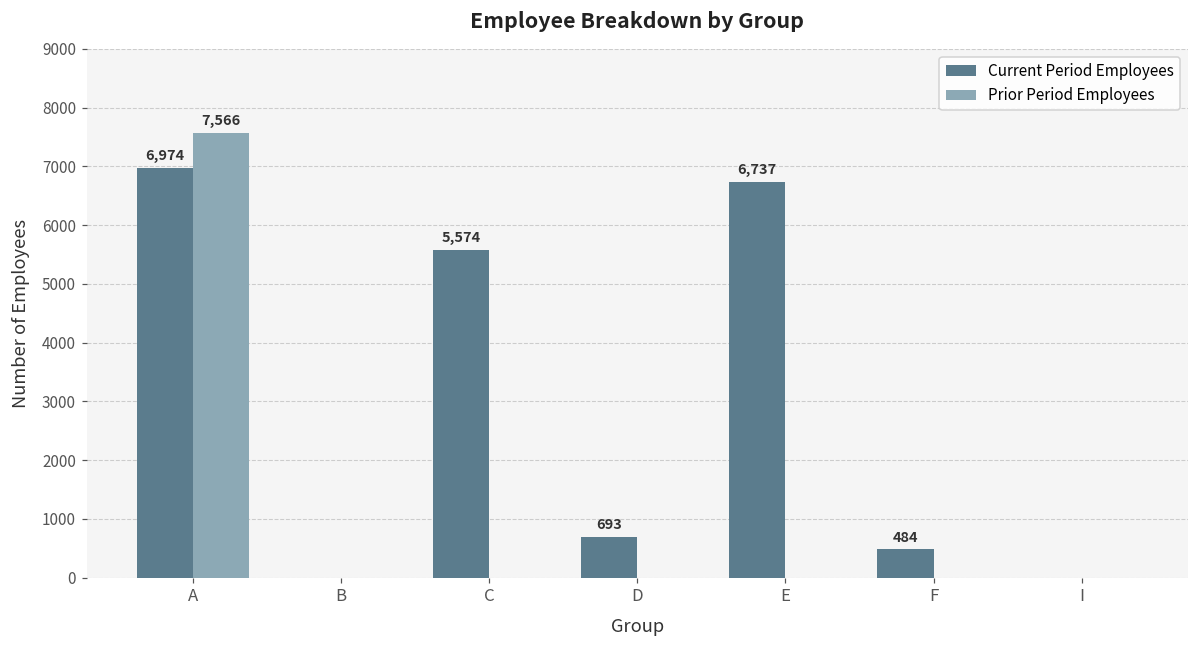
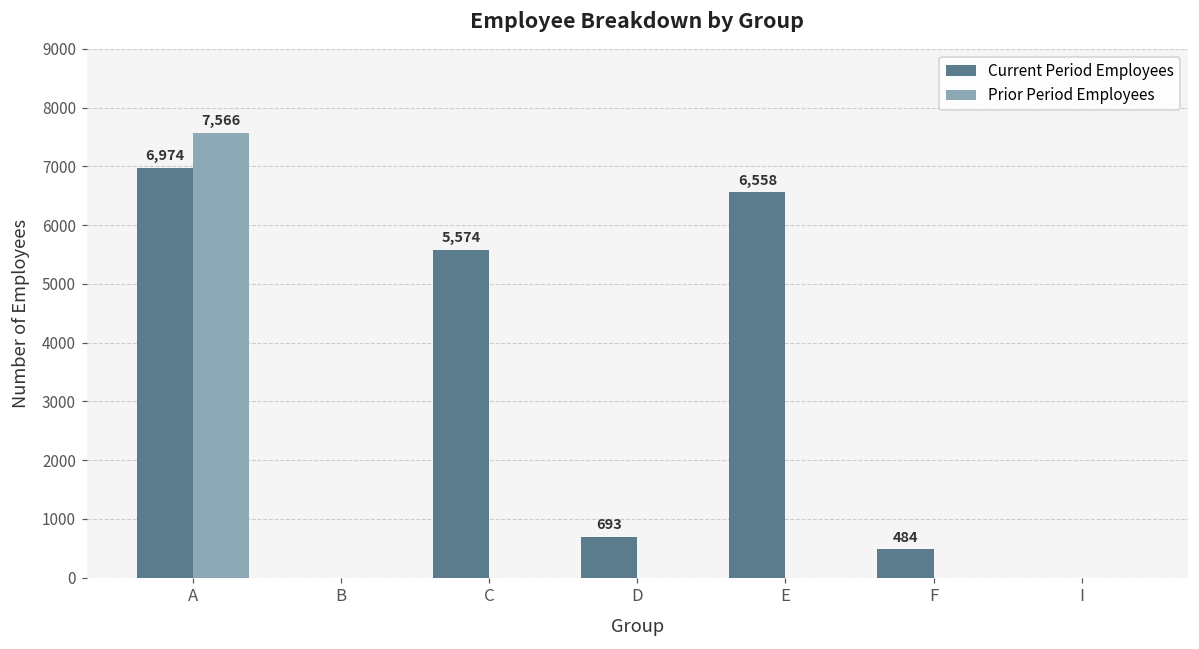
  {
    "Current Period Employees": {
      "A": "6,974",
      "C": "5,574",
      "D": "693",
-     "E": "6,737",
+     "E": "6,558",
      "F": "484"
    },
    "Prior Period Employees": {
      "A": "7,566"
    }
  }
